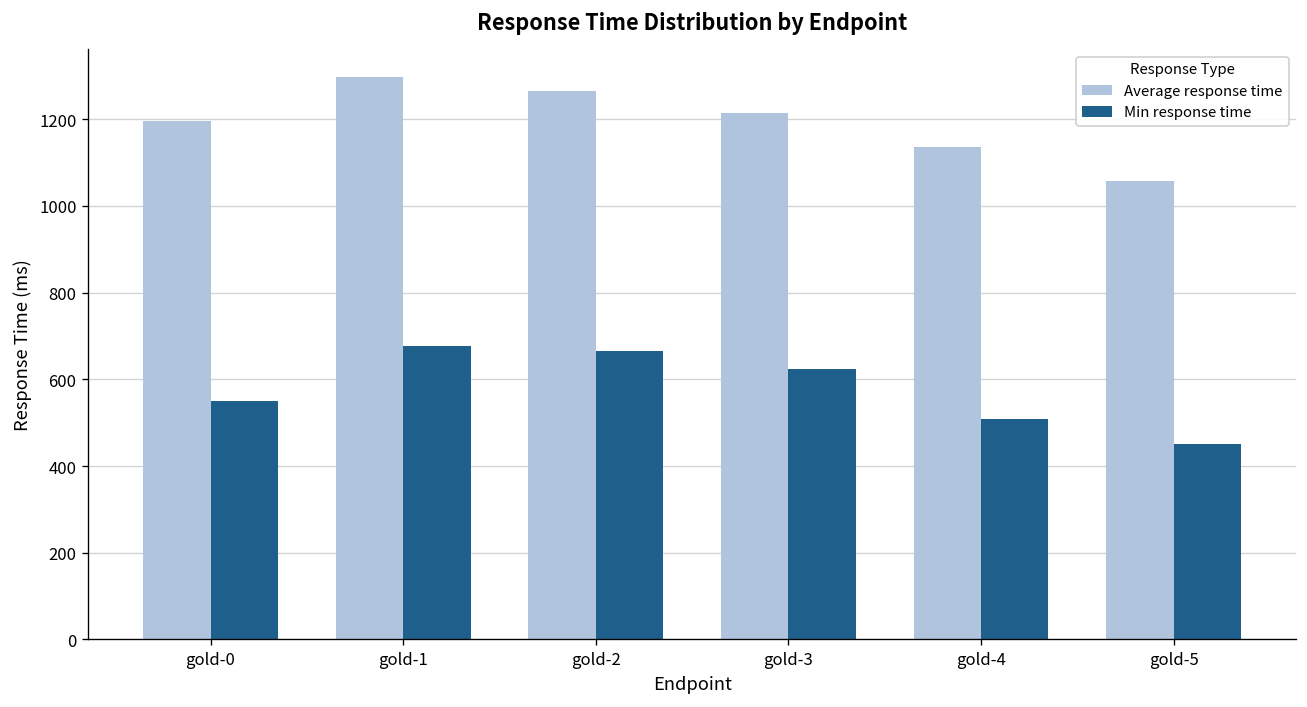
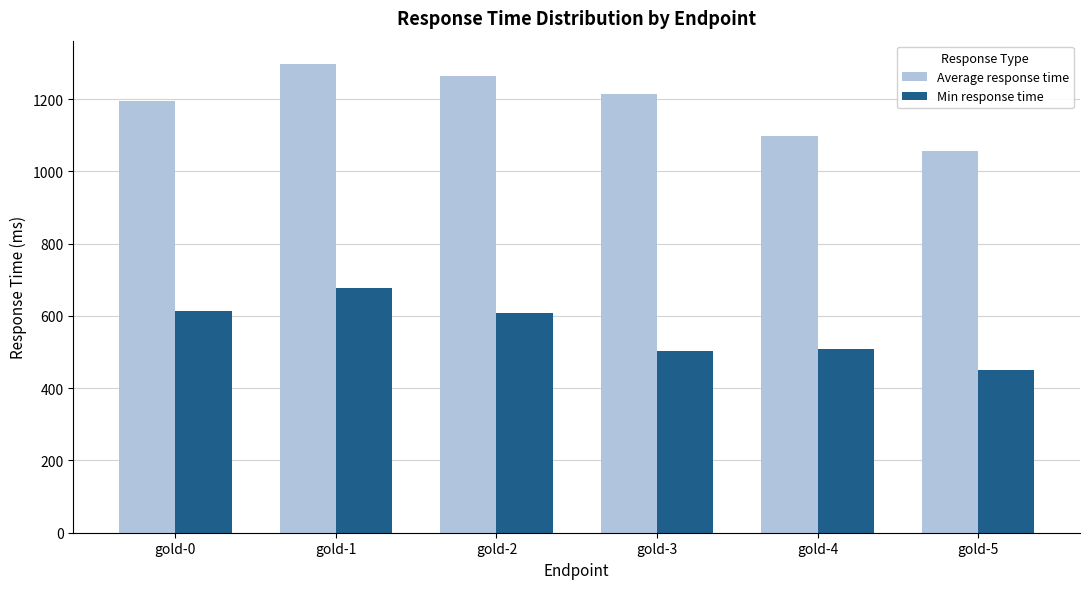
  {
    "Average response time": {
      "gold-0": 1200,
      "gold-1": 1300,
      "gold-2": 1260,
      "gold-3": 1220,
-     "gold-4": 1140,
+     "gold-4": 1100,
      "gold-5": 1060
    },
    "Min response time": {
-     "gold-0": 550,
+     "gold-0": 610,
      "gold-1": 680,
-     "gold-2": 670,
-     "gold-3": 620,
+     "gold-2": 610,
+     "gold-3": 500,
      "gold-4": 510,
      "gold-5": 450
    }
  }
